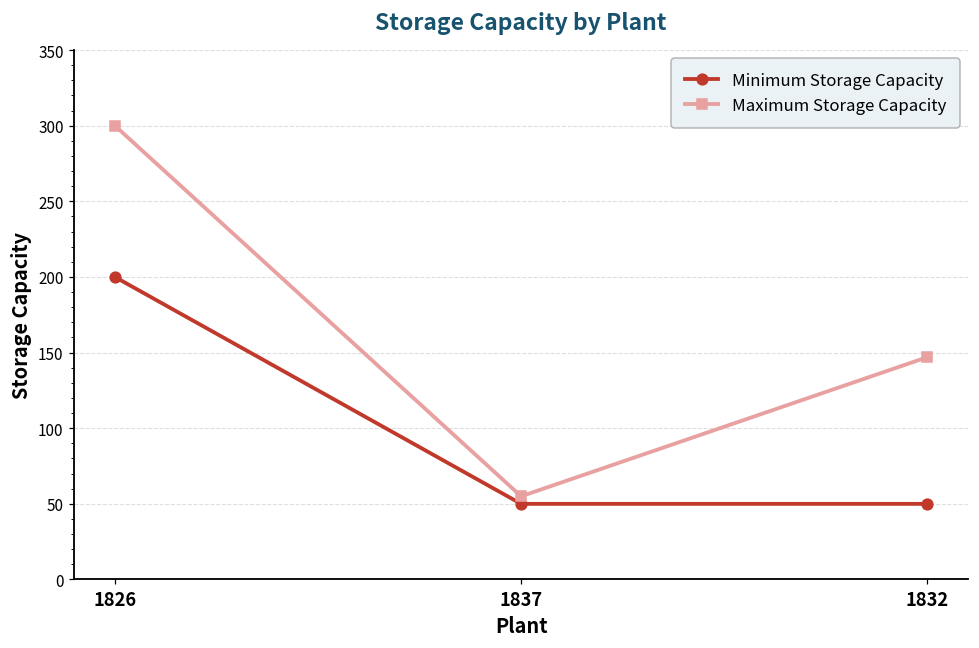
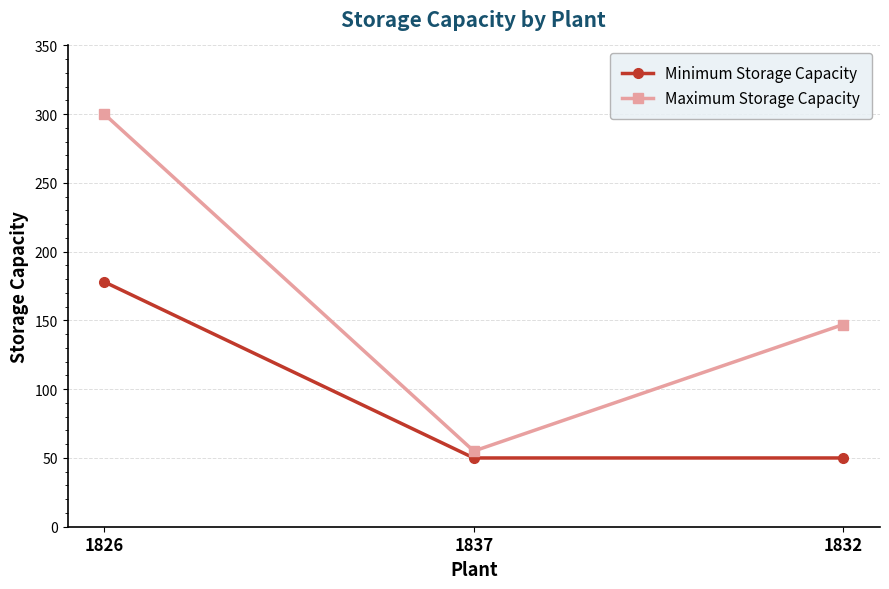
  {
    "Minimum Storage Capacity": {
-     "1826": 200,
+     "1826": 178,
      "1837": 50,
      "1832": 50
    },
    "Maximum Storage Capacity": {
      "1826": 300,
      "1837": 55,
      "1832": 147
    }
  }
